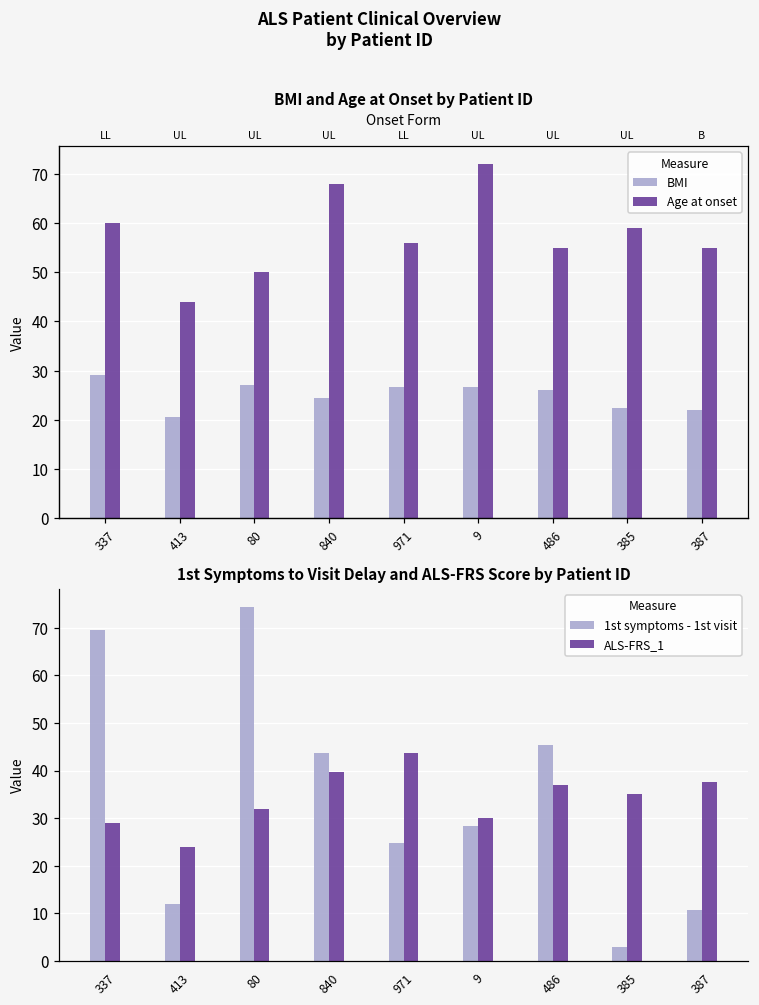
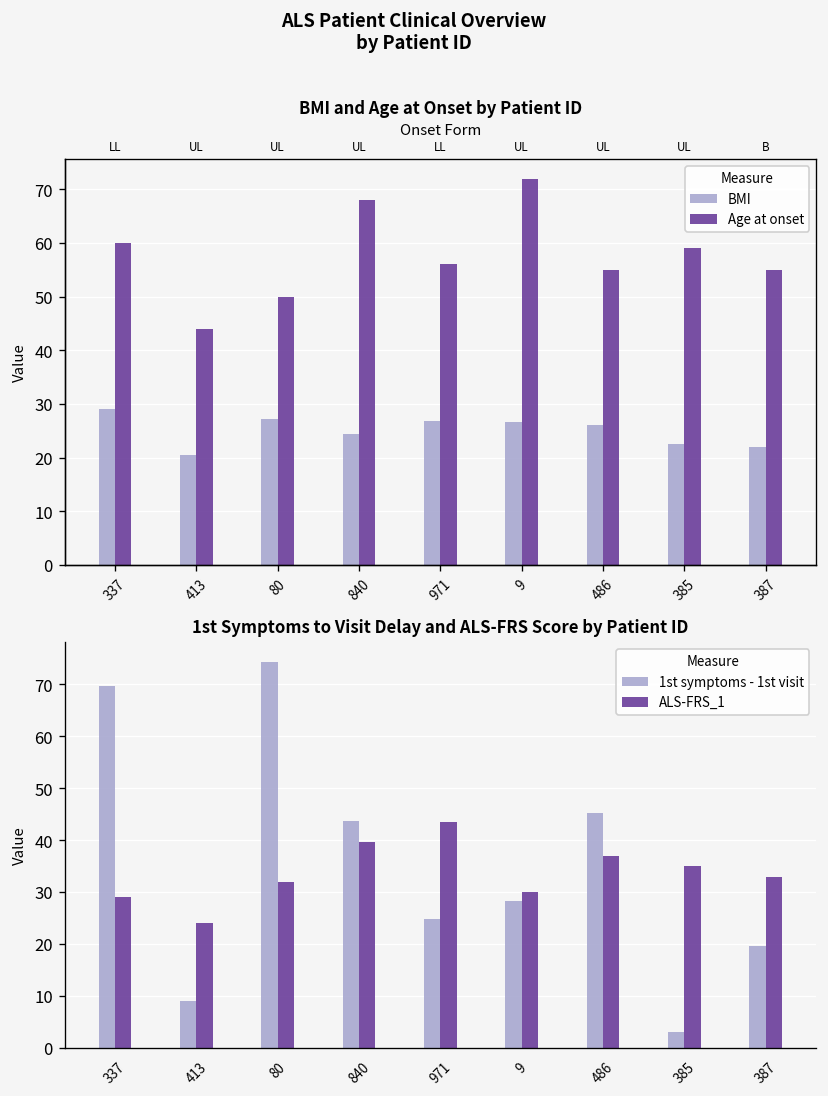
  {
    "1st Symptoms to Visit Delay and ALS-FRS Score by Patient ID": {
      "1st symptoms - 1st visit": {
        "337": 70,
-       "413": 12,
+       "413": 9,
        "80": 74,
        "840": 44,
        "971": 25,
        "9": 28,
        "486": 45,
        "385": 3,
-       "387": 11
+       "387": 20
      },
      "ALS-FRS_1": {
        "337": 29,
        "413": 24,
        "80": 32,
        "840": 40,
        "971": 44,
        "9": 30,
        "486": 37,
        "385": 35,
-       "387": 38
+       "387": 33
      }
    }
  }
